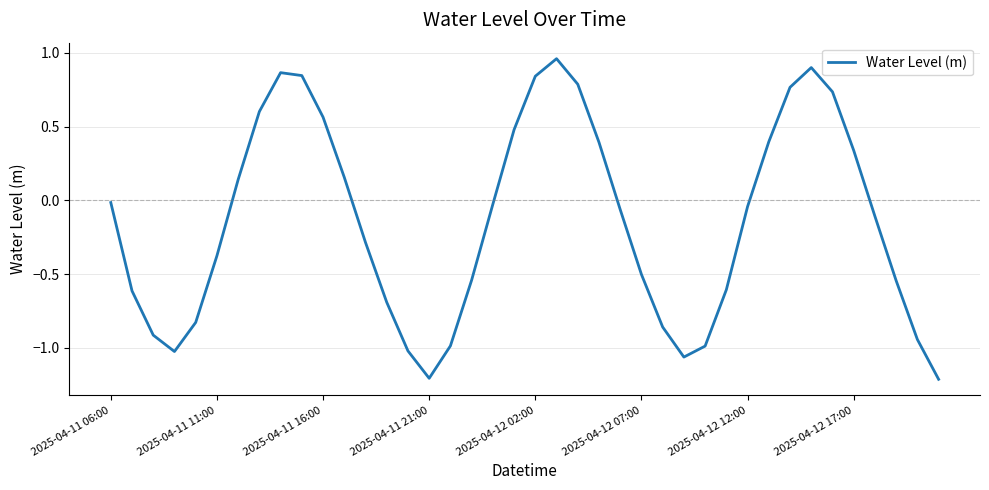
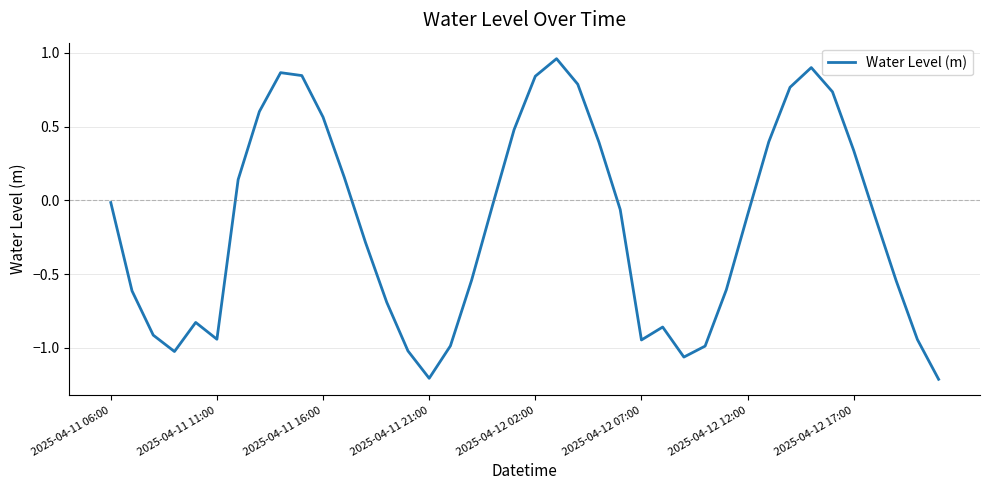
  {
    "2025-04-11 06:00": -0.02,
-   "2025-04-11 11:00": -0.38,
+   "2025-04-11 11:00": -0.94,
    "2025-04-11 16:00": 0.56,
    "2025-04-11 21:00": -1.21,
    "2025-04-12 02:00": 0.84,
-   "2025-04-12 07:00": -0.50,
-   "2025-04-12 12:00": -0.04,
+   "2025-04-12 07:00": -0.95,
+   "2025-04-12 12:00": -0.10,
    "2025-04-12 17:00": 0.34
  }
